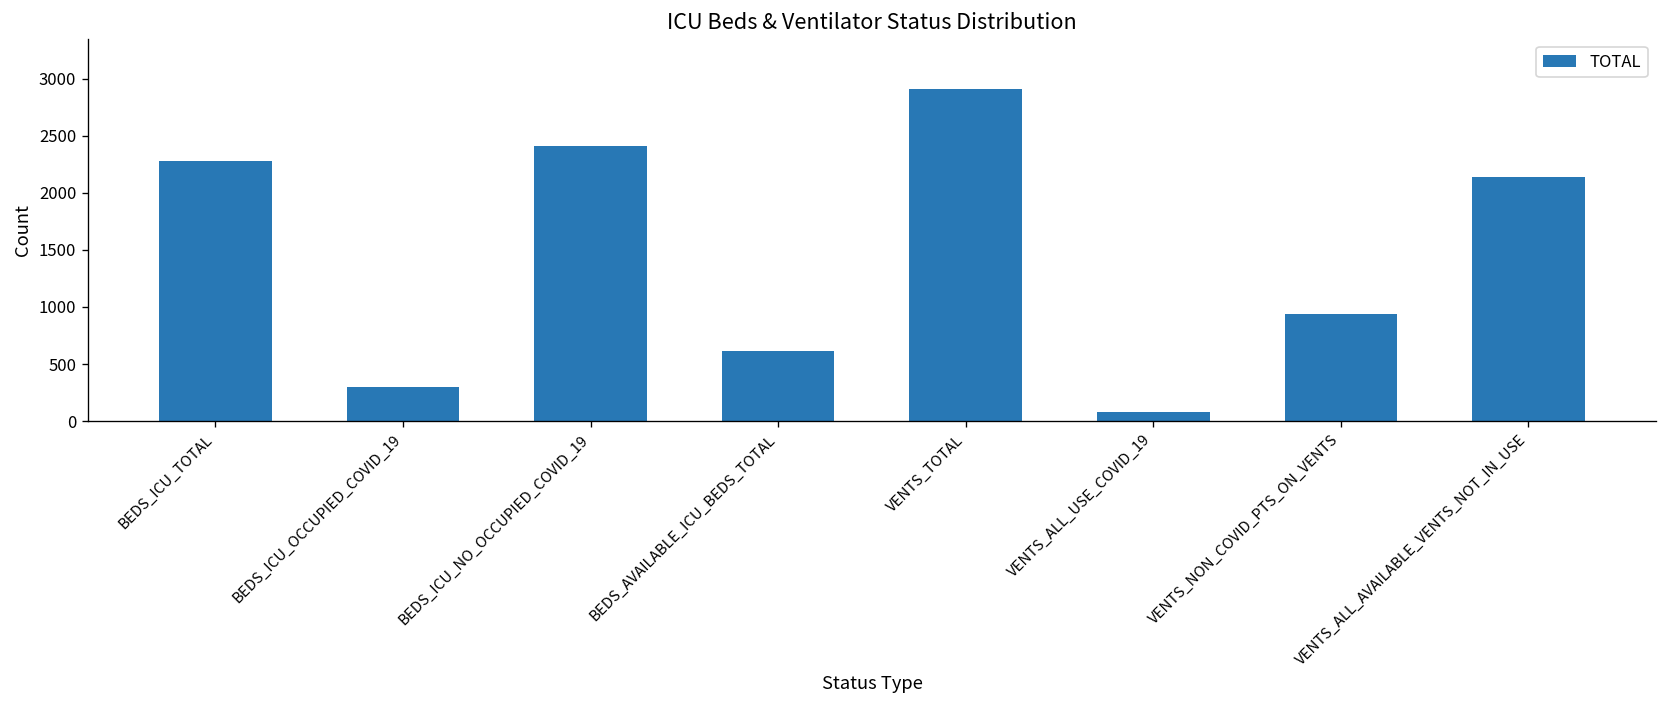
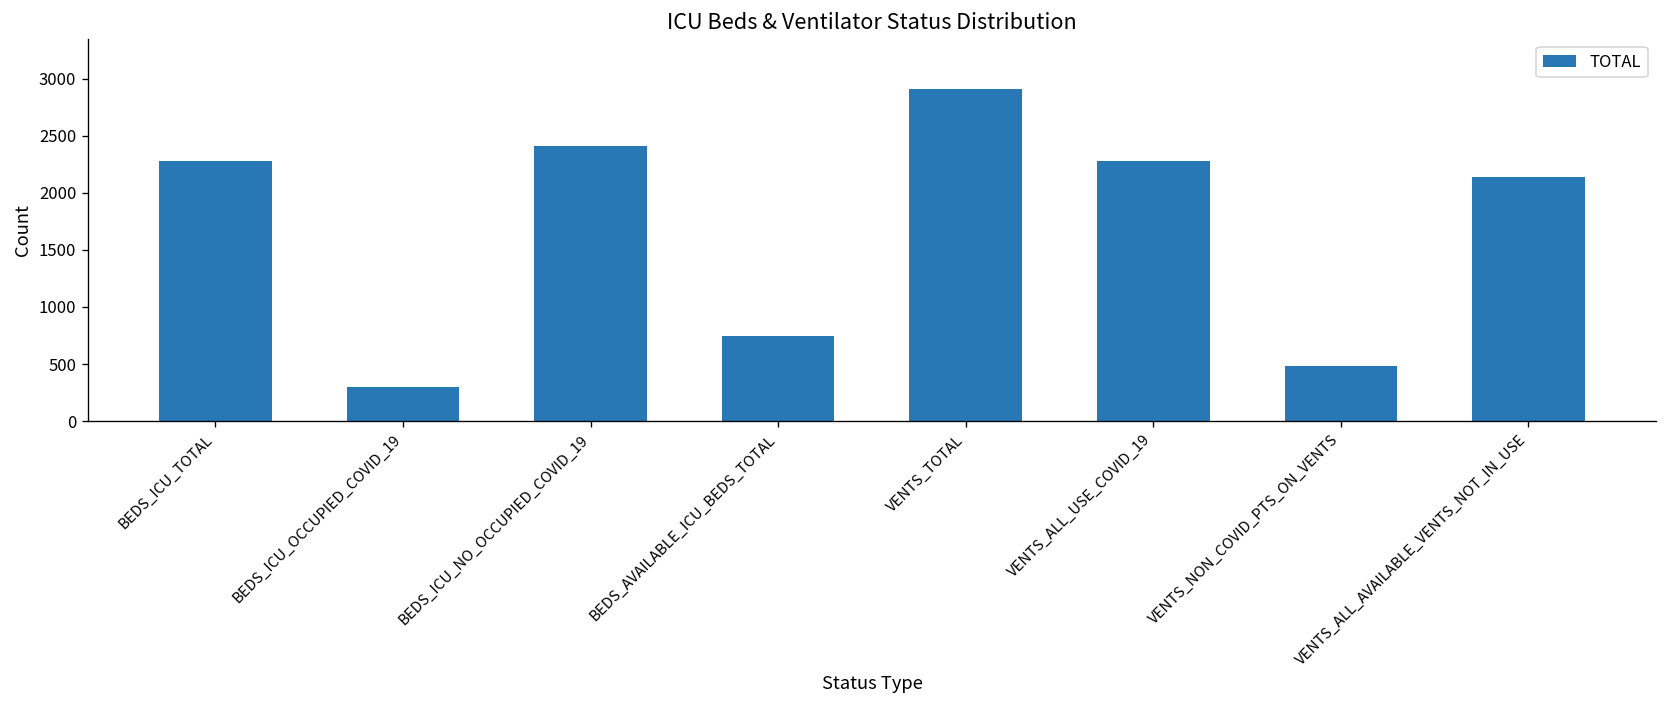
  {
    "BEDS_ICU_TOTAL": 2300,
    "BEDS_ICU_OCCUPIED_COVID_19": 300,
    "BEDS_ICU_NO_OCCUPIED_COVID_19": 2400,
-   "BEDS_AVAILABLE_ICU_BEDS_TOTAL": 600,
+   "BEDS_AVAILABLE_ICU_BEDS_TOTAL": 700,
    "VENTS_TOTAL": 2900,
-   "VENTS_ALL_USE_COVID_19": 100,
-   "VENTS_NON_COVID_PTS_ON_VENTS": 900,
+   "VENTS_ALL_USE_COVID_19": 2300,
+   "VENTS_NON_COVID_PTS_ON_VENTS": 500,
    "VENTS_ALL_AVAILABLE_VENTS_NOT_IN_USE": 2100
  }
